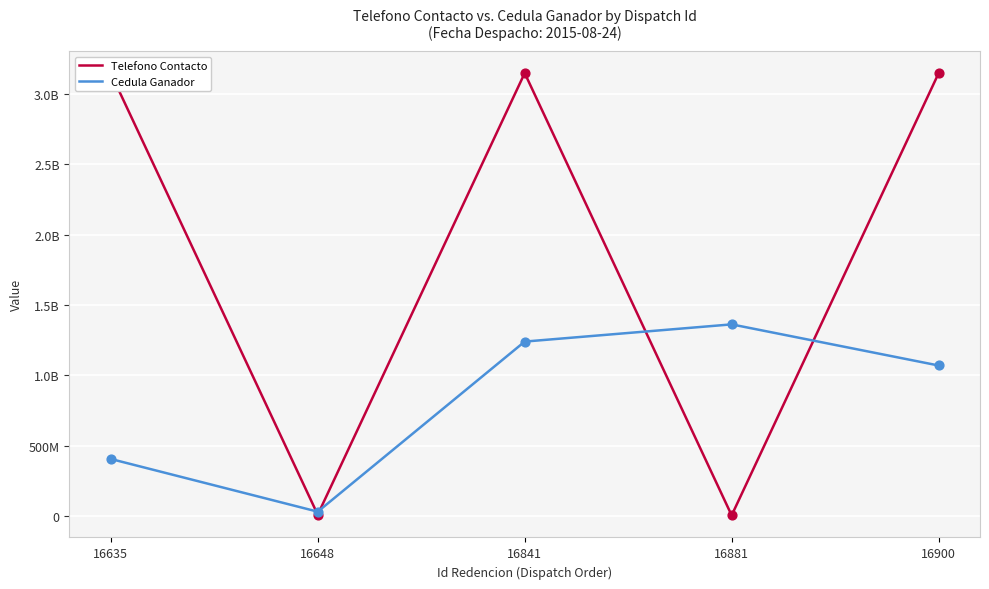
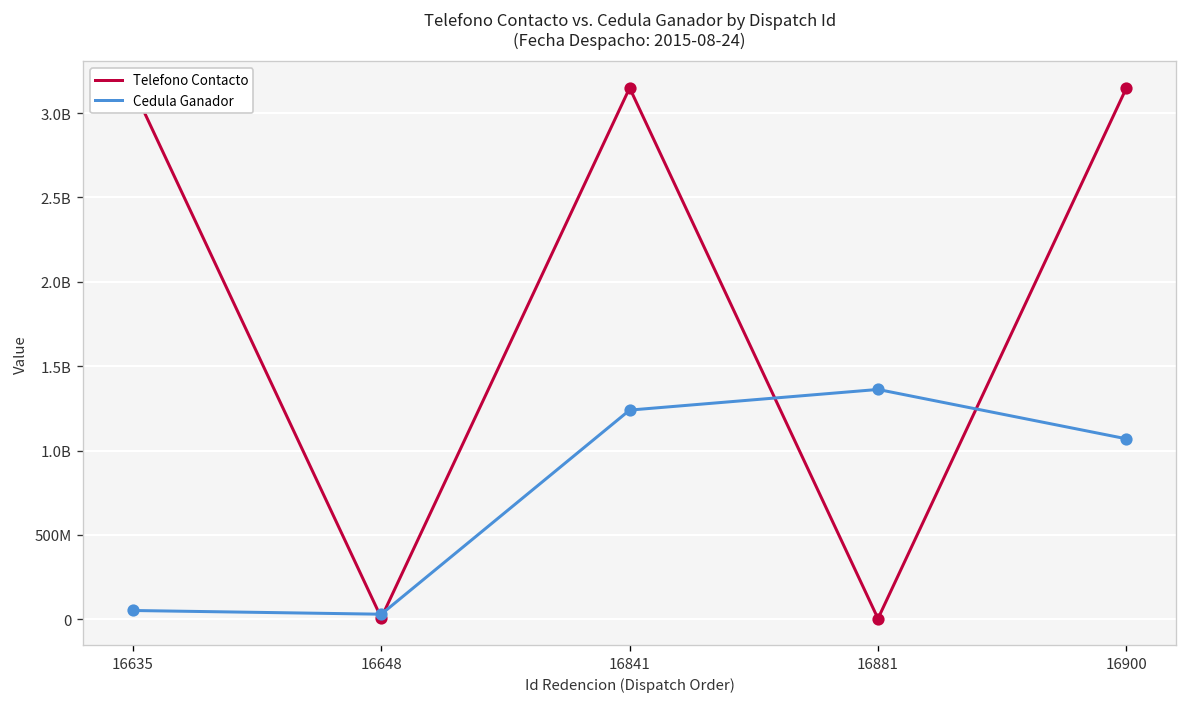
  {
    "Telefono Contacto": {
      "16648": 10000000,
      "16841": 3150000000,
      "16881": 0,
      "16900": 3150000000
    },
    "Cedula Ganador": {
-     "16635": 410000000,
+     "16635": 50000000,
      "16648": 30000000,
      "16841": 1240000000,
      "16881": 1360000000,
      "16900": 1070000000
    }
  }
